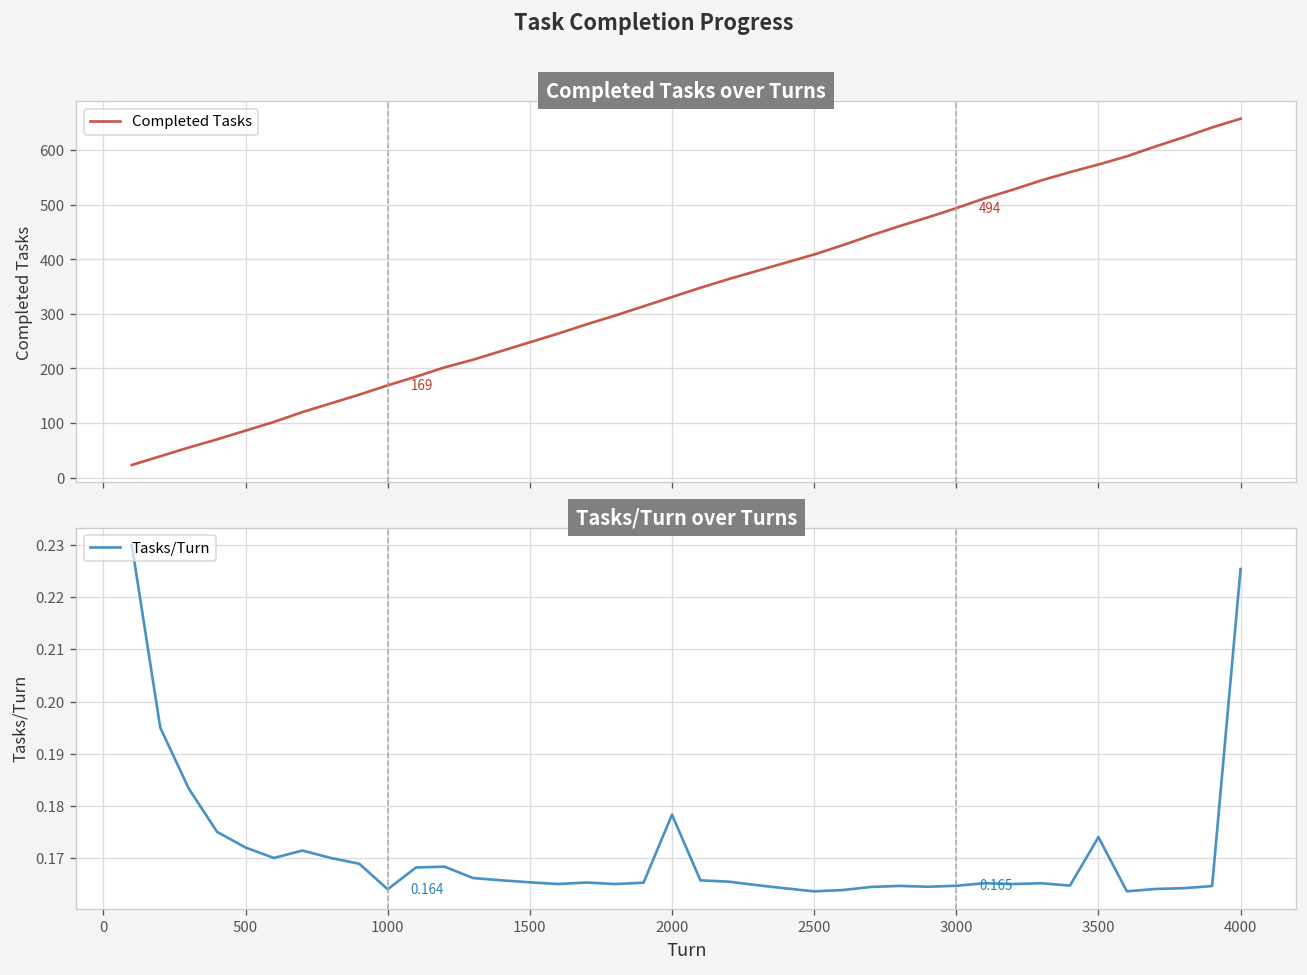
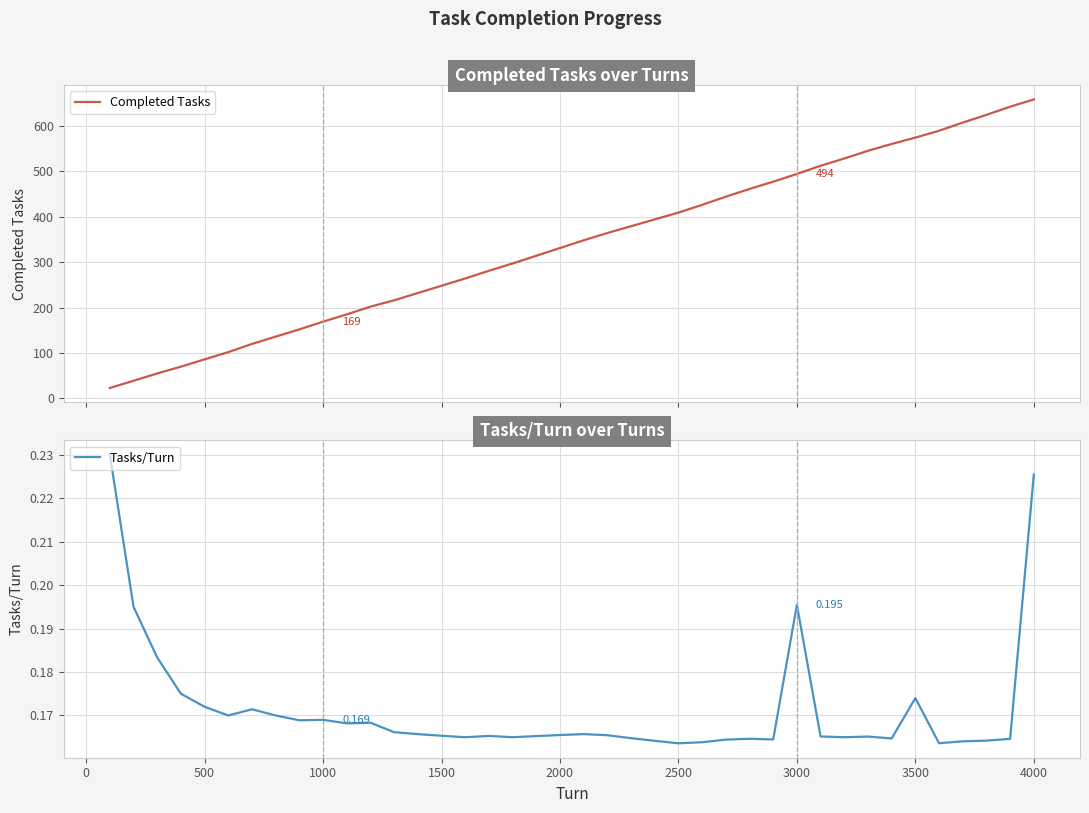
  {
    "Tasks/Turn over Turns": {
-     "1000": 0.164,
-     "2000": 0.178,
-     "3000": 0.165
+     "1000": 0.169,
+     "2000": 0.166,
+     "3000": 0.195
    }
  }
